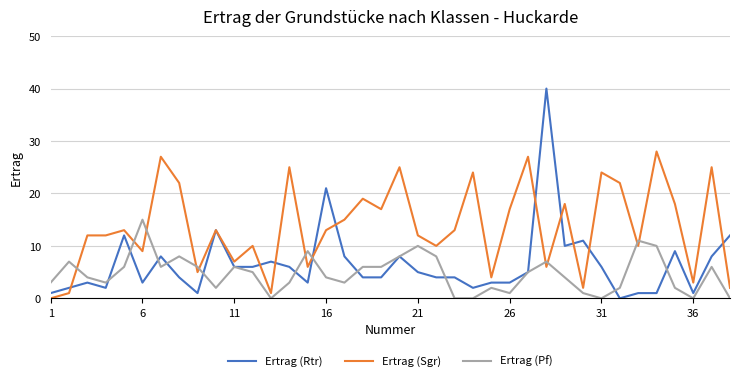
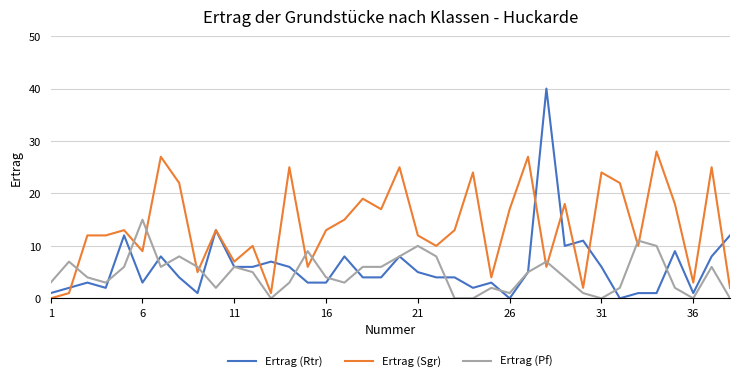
  {
    "Ertrag (Rtr)": {
      "1": 1,
      "6": 3,
-     "16": 21,
+     "16": 3,
      "21": 5,
-     "26": 3,
+     "26": 0,
      "31": 6,
      "36": 1
    },
    "Ertrag (Sgr)": {
      "1": 0,
      "6": 9,
      "11": 7,
      "16": 13,
      "21": 12,
      "26": 17,
      "31": 24,
      "36": 3
    },
    "Ertrag (Pf)": {
      "1": 3,
      "6": 15,
      "16": 4,
      "21": 10,
      "26": 1,
      "31": 0,
      "36": 0
    }
  }
